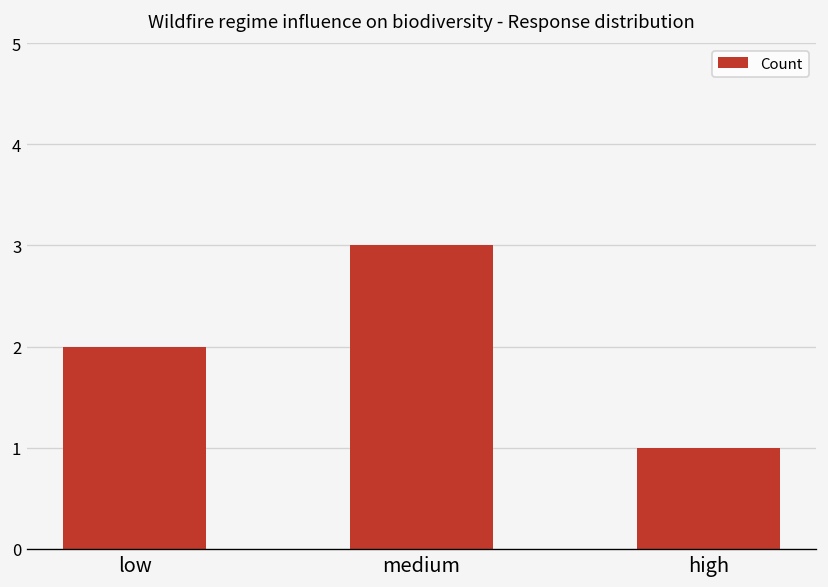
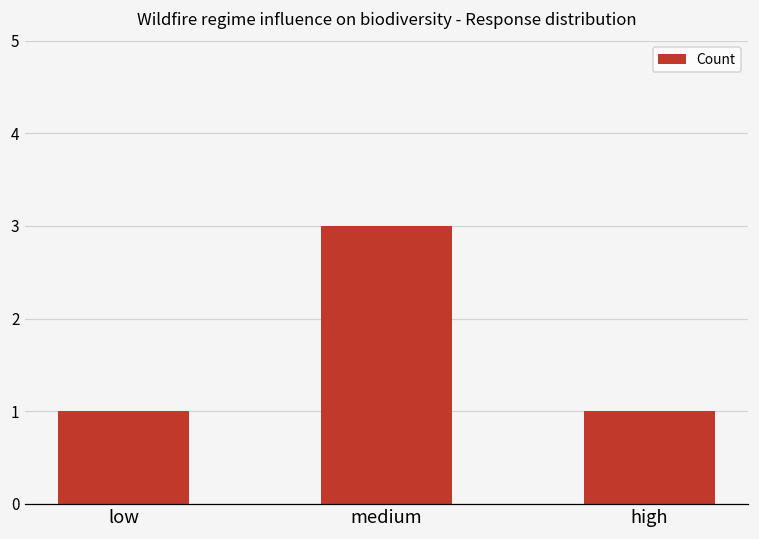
  {
-   "low": 2,
+   "low": 1,
    "medium": 3,
    "high": 1
  }
